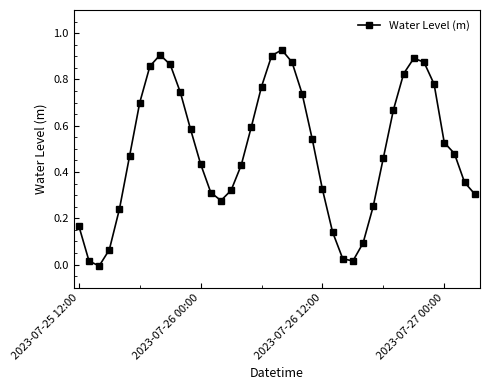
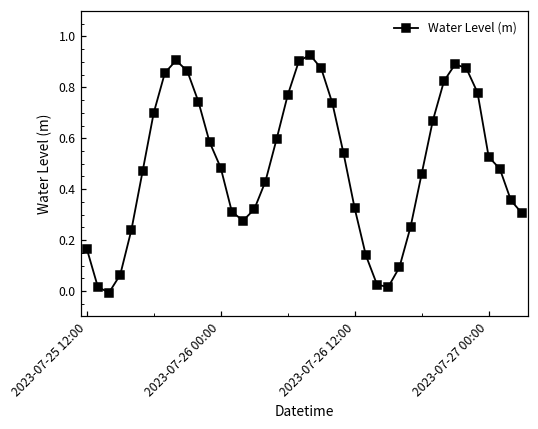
  {
    "2023-07-25 12:00": 0.17,
-   "2023-07-26 00:00": 0.43,
+   "2023-07-26 00:00": 0.48,
    "2023-07-26 12:00": 0.32,
    "2023-07-27 00:00": 0.53
  }
